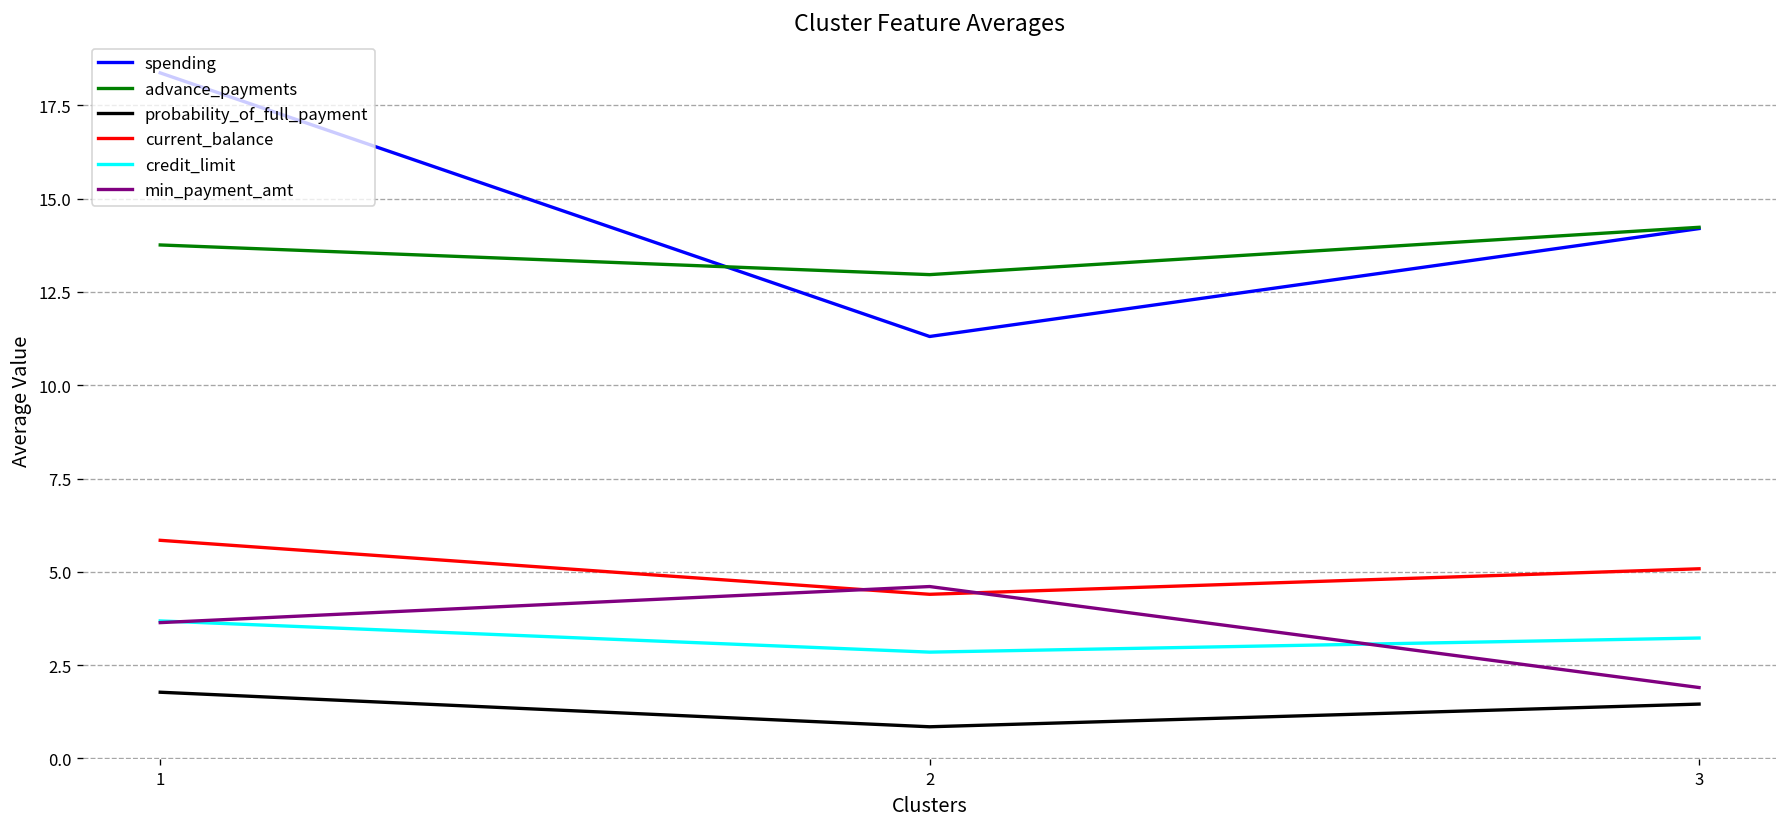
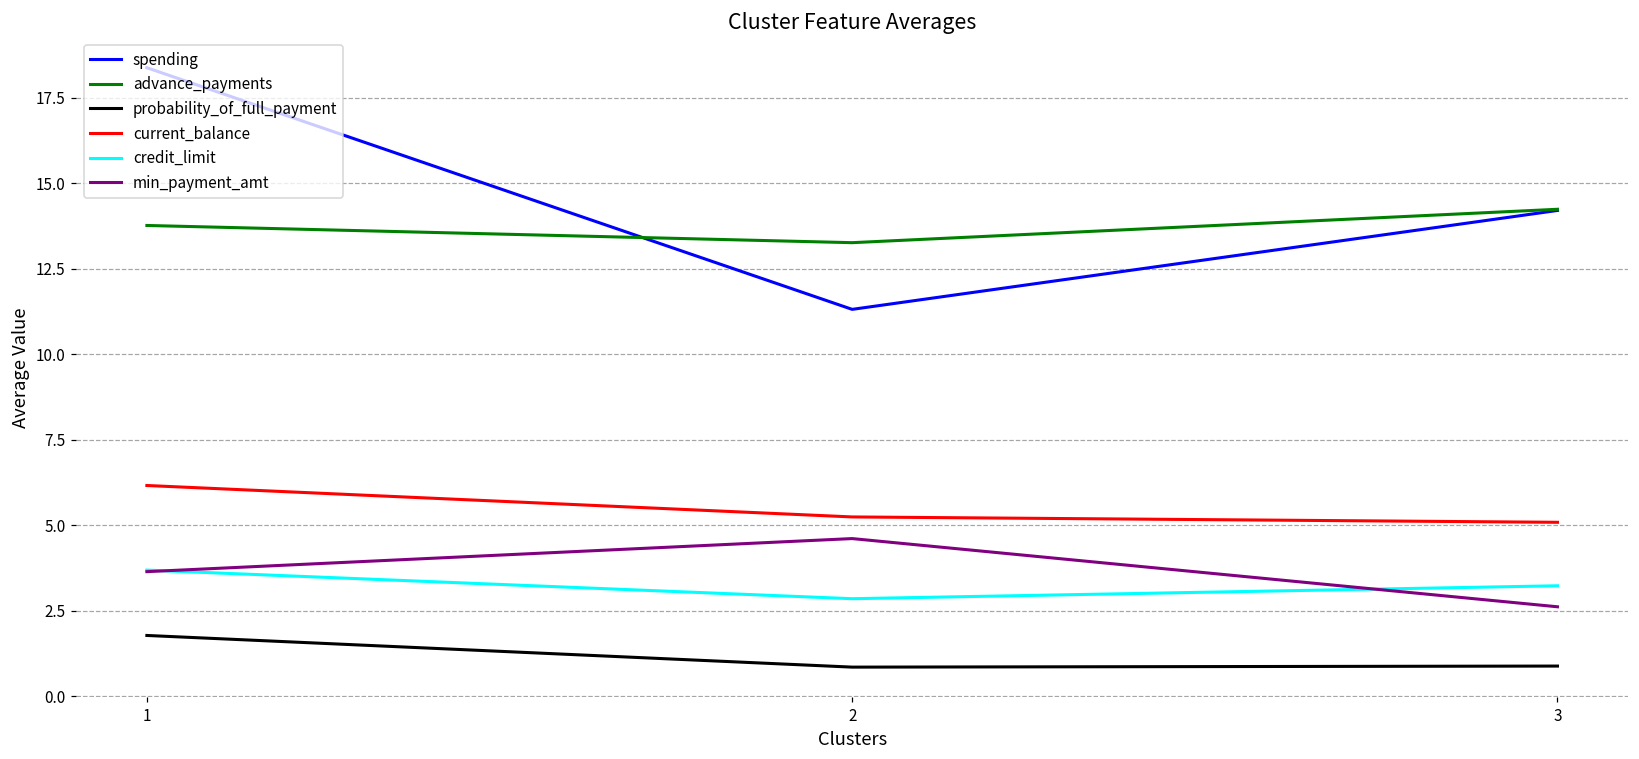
  {
    "spending": {
      "2": 11.3
    },
    "advance_payments": {
      "1": 13.8,
-     "2": 13.0
+     "2": 13.3
    },
    "probability_of_full_payment": {
      "1": 1.8,
      "2": 0.8,
-     "3": 1.5
+     "3": 0.9
    },
    "current_balance": {
-     "1": 5.8,
-     "2": 4.4,
+     "1": 6.2,
+     "2": 5.2,
      "3": 5.1
    },
    "credit_limit": {
      "2": 2.8,
      "3": 3.2
    },
    "min_payment_amt": {
      "2": 4.6,
-     "3": 1.9
+     "3": 2.6
    }
  }
